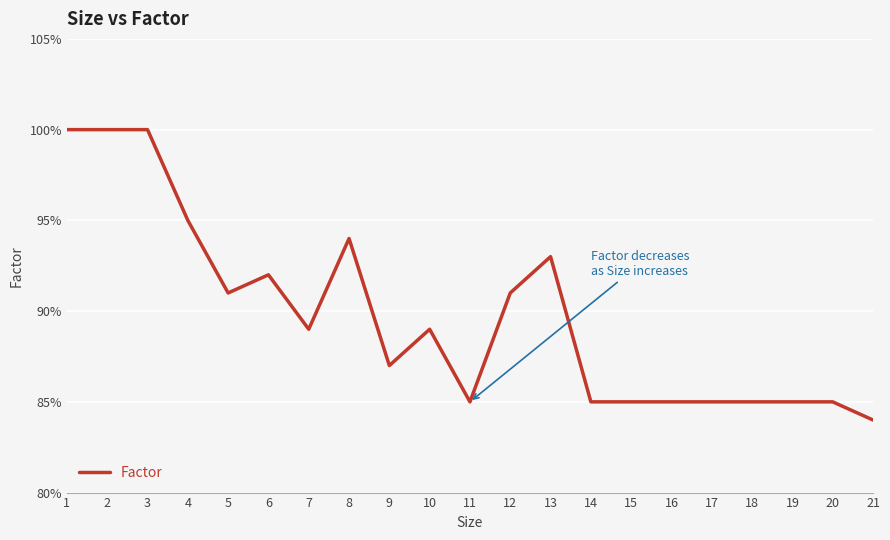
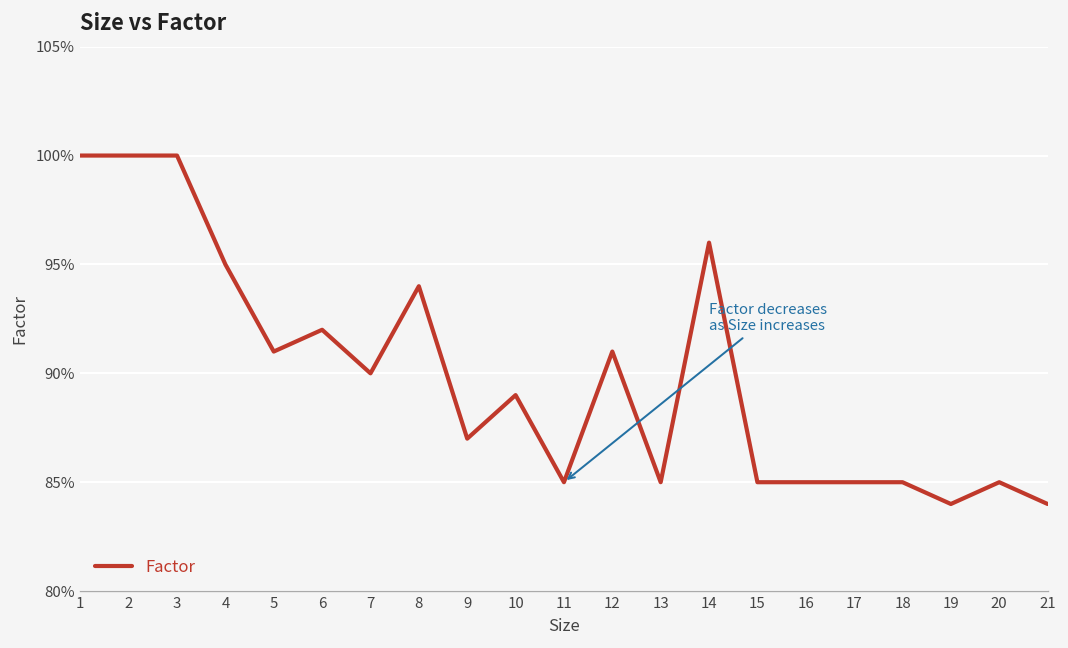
  {
    "1": "100.0%",
    "2": "100.0%",
    "3": "100.0%",
    "4": "95.0%",
    "5": "91.0%",
    "6": "92.0%",
-   "7": "89.0%",
+   "7": "90.0%",
    "8": "94.0%",
    "9": "87.0%",
    "10": "89.0%",
    "11": "85.0%",
    "12": "91.0%",
-   "13": "93.0%",
-   "14": "85.0%",
+   "13": "85.0%",
+   "14": "96.0%",
    "15": "85.0%",
    "16": "85.0%",
    "17": "85.0%",
    "18": "85.0%",
-   "19": "85.0%",
+   "19": "84.0%",
    "20": "85.0%",
    "21": "84.0%"
  }
